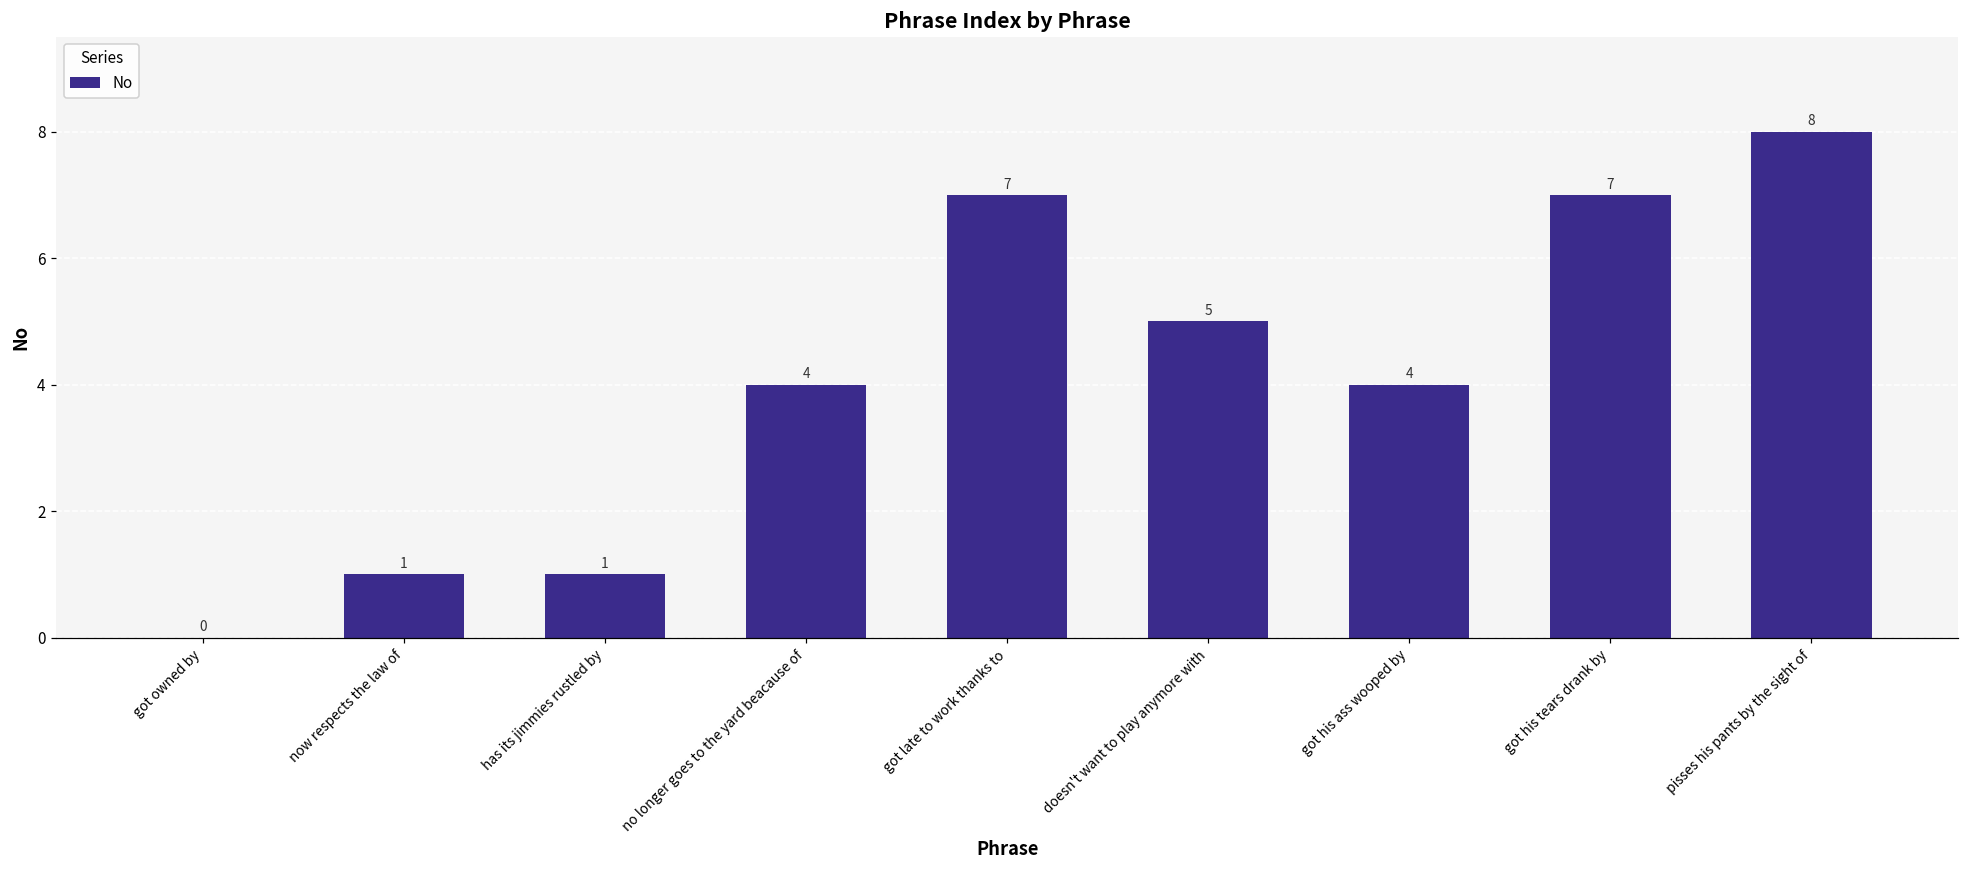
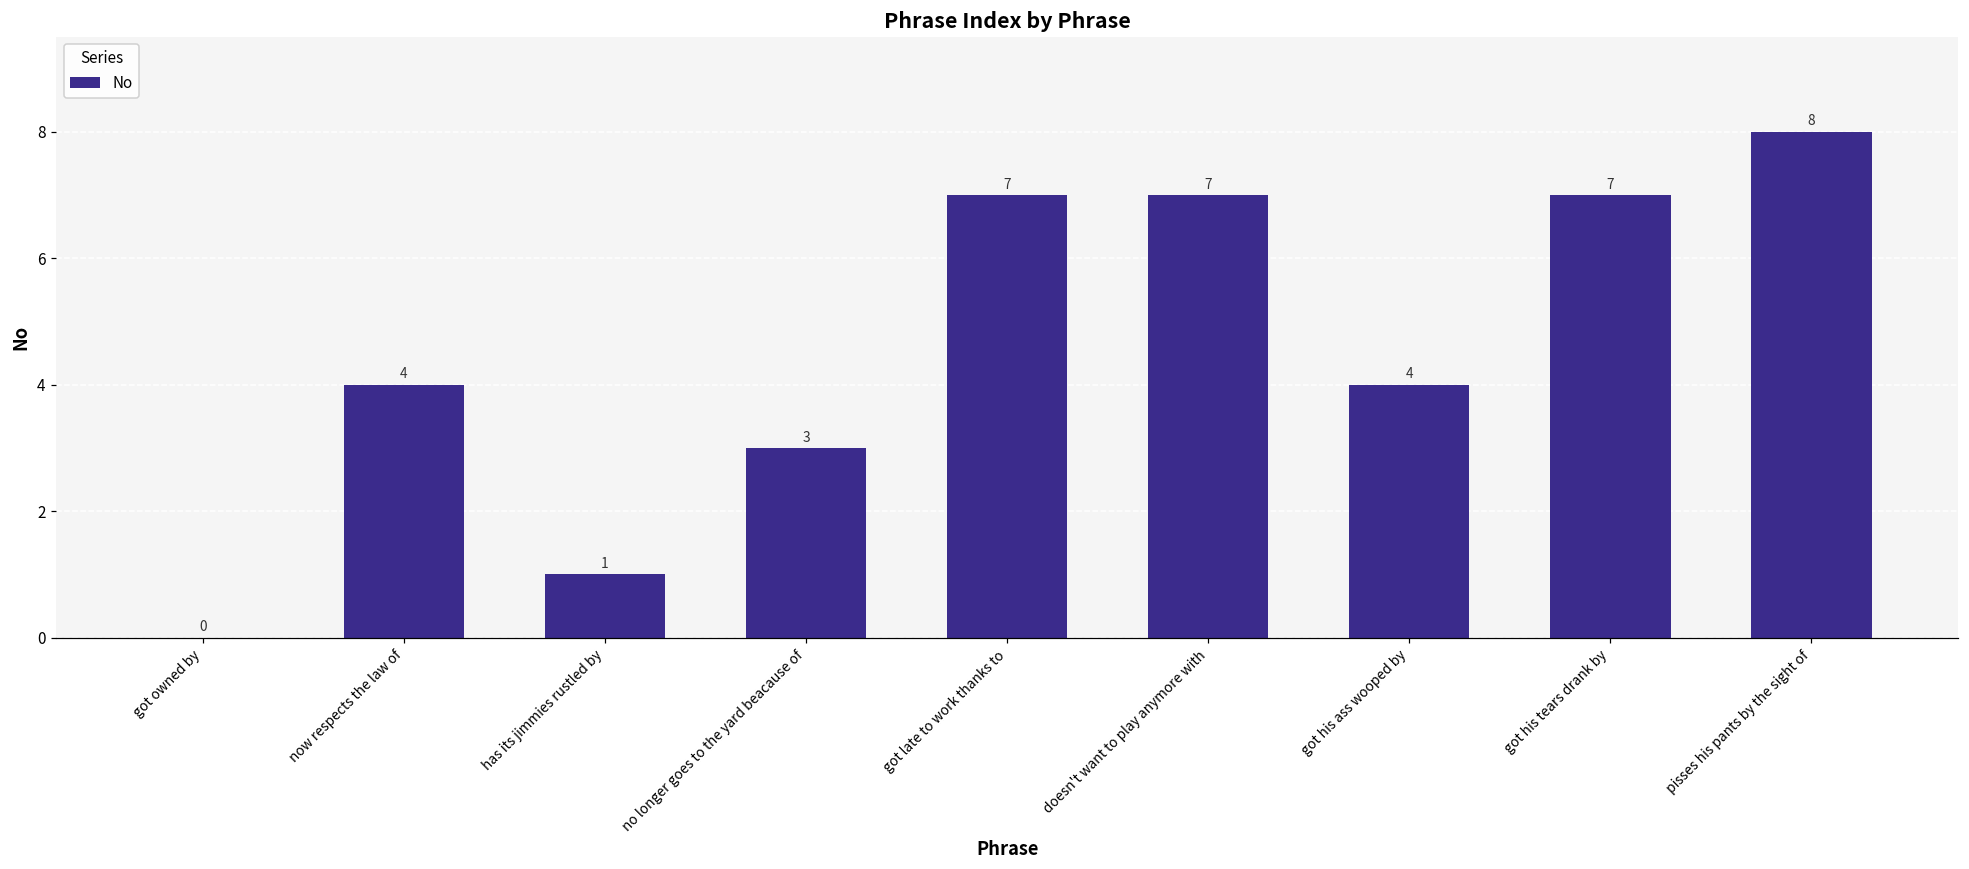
  {
    "got owned by": 0,
-   "now respects the law of": 1,
+   "now respects the law of": 4,
    "has its jimmies rustled by": 1,
-   "no longer goes to the yard beacause of": 4,
+   "no longer goes to the yard beacause of": 3,
    "got late to work thanks to": 7,
-   "doesn't want to play anymore with": 5,
+   "doesn't want to play anymore with": 7,
    "got his ass wooped by": 4,
    "got his tears drank by": 7,
    "pisses his pants by the sight of": 8
  }
